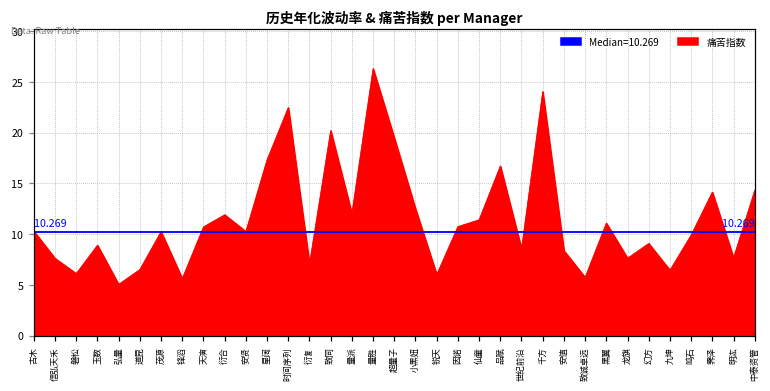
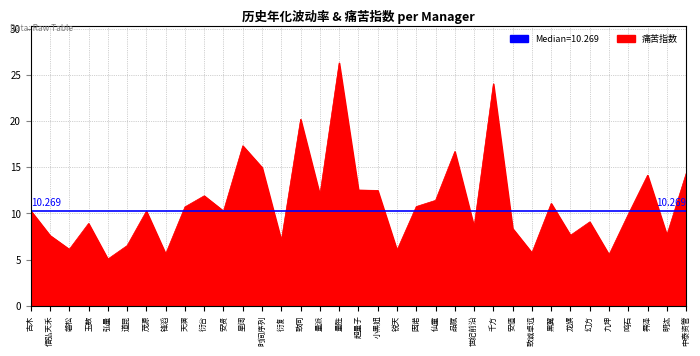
  {
    "信弘天禾": 8,
    "磐松": 6,
    "玉数": 9,
    "弘量": 5,
    "道昆": 7,
    "茂源": 10,
    "锋滔": 6,
    "天演": 11,
    "衍合": 12,
    "安贤": 10,
    "星阔": 17,
-   "时间序列": 22,
+   "时间序列": 15,
    "衍复": 7,
    "致同": 20,
    "量派": 12,
    "量胜": 26,
-   "超量子": 19,
+   "超量子": 13,
    "小黑妞": 13,
    "锐天": 6,
    "因诺": 11,
    "仙童": 11,
    "品赋": 17,
    "世纪前沿": 9,
    "千方": 24,
    "安值": 8,
    "致诚卓远": 6,
    "黑翼": 11,
    "龙旗": 8,
    "幻方": 9,
-   "九坤": 6.5,
+   "九坤": 5.5,
    "鸣石": 10,
    "明汯": 8
  }
